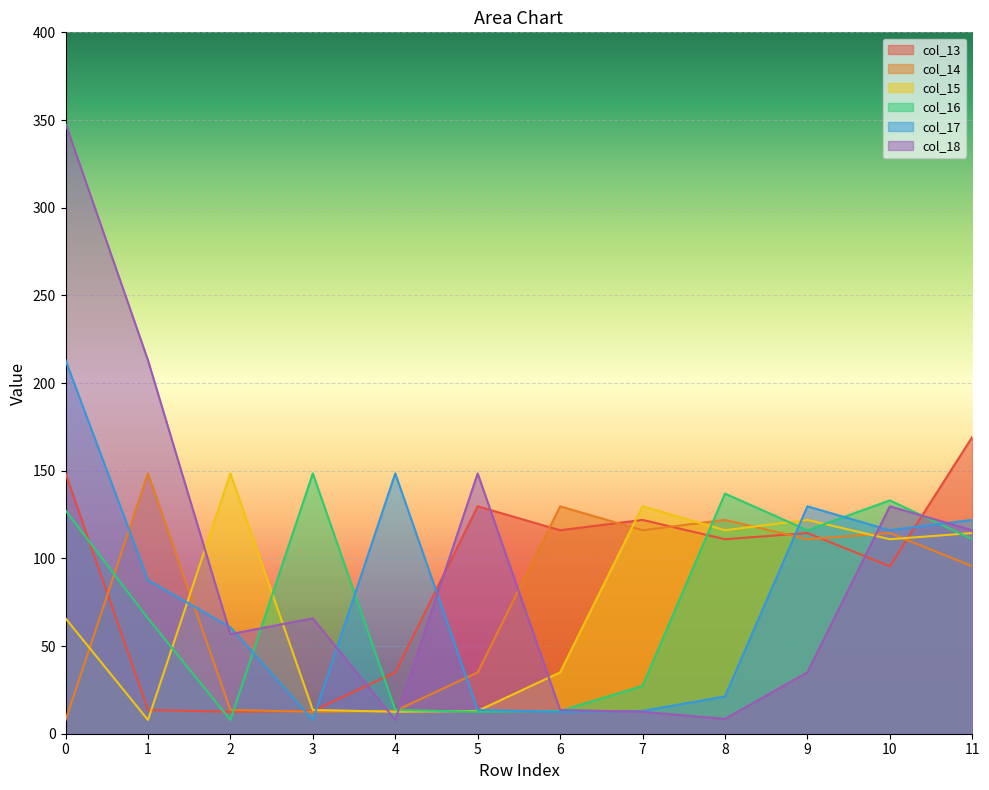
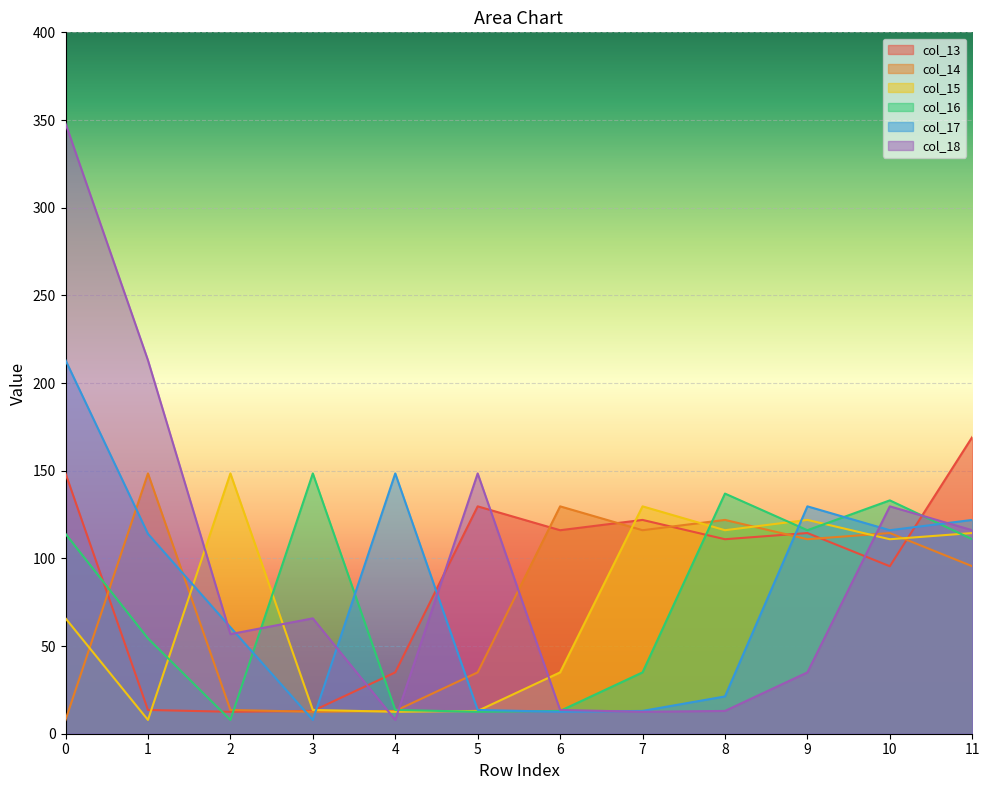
  {
    "col_16": {
-     "0": 127,
-     "1": 66,
+     "0": 114,
+     "1": 54,
      "2": 8,
      "3": 148,
-     "7": 27,
+     "7": 35,
      "8": 137,
      "9": 116,
      "10": 133,
      "11": 111
    },
    "col_17": {
      "0": 213,
-     "1": 88,
+     "1": 114,
      "2": 61,
      "3": 8,
      "4": 148,
      "8": 21,
      "9": 130,
      "10": 116,
      "11": 122
    },
    "col_18": {
      "0": 348,
      "1": 213,
      "2": 57,
      "3": 66,
      "4": 8,
      "5": 148,
-     "8": 8,
+     "8": 13,
      "9": 35,
      "10": 130,
      "11": 116
    }
  }
